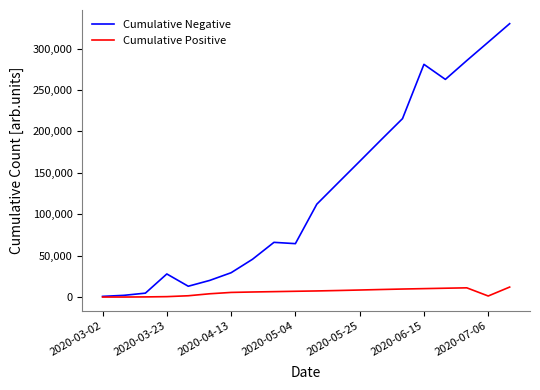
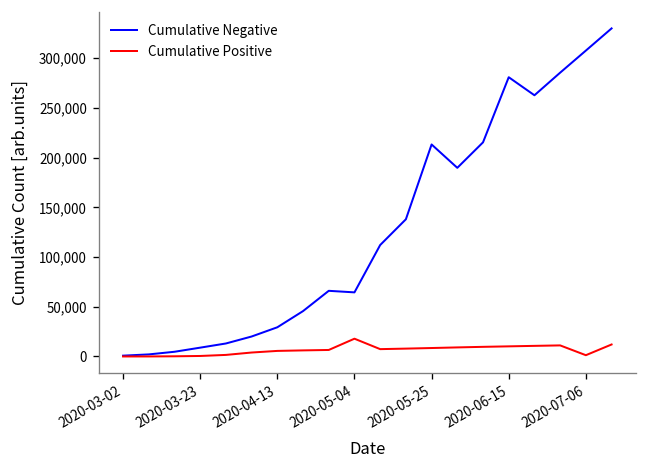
  {
    "Cumulative Negative": {
-     "2020-03-23": "30,000",
+     "2020-03-23": "10,000",
      "2020-04-13": "30,000",
      "2020-05-04": "60,000",
-     "2020-05-25": "160,000",
+     "2020-05-25": "210,000",
      "2020-06-15": "280,000",
      "2020-07-06": "310,000"
    },
    "Cumulative Positive": {
      "2020-03-23": "0",
      "2020-04-13": "10,000",
-     "2020-05-04": "10,000",
+     "2020-05-04": "20,000",
      "2020-05-25": "10,000",
      "2020-06-15": "10,000",
      "2020-07-06": "0"
    }
  }
